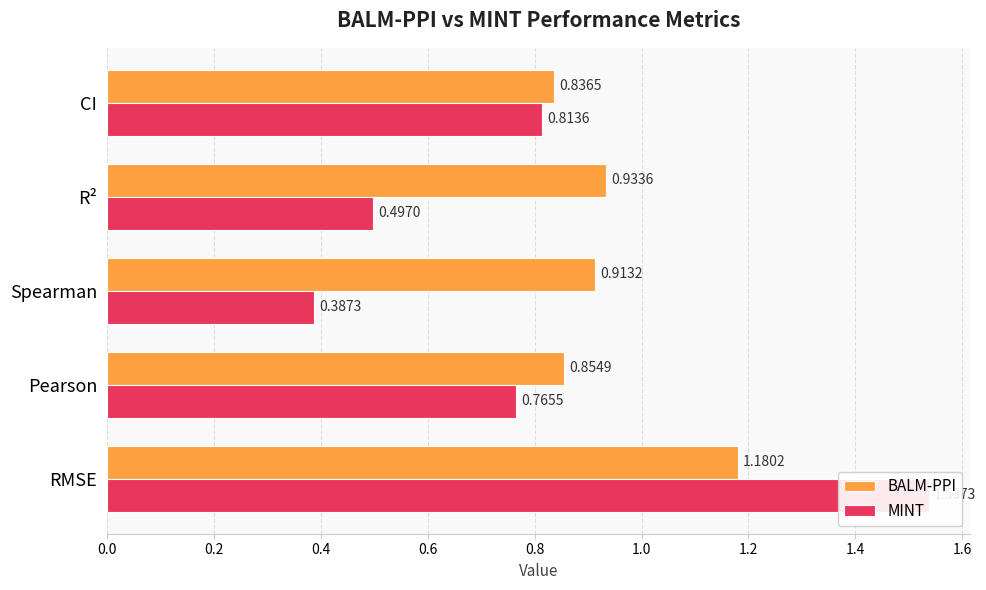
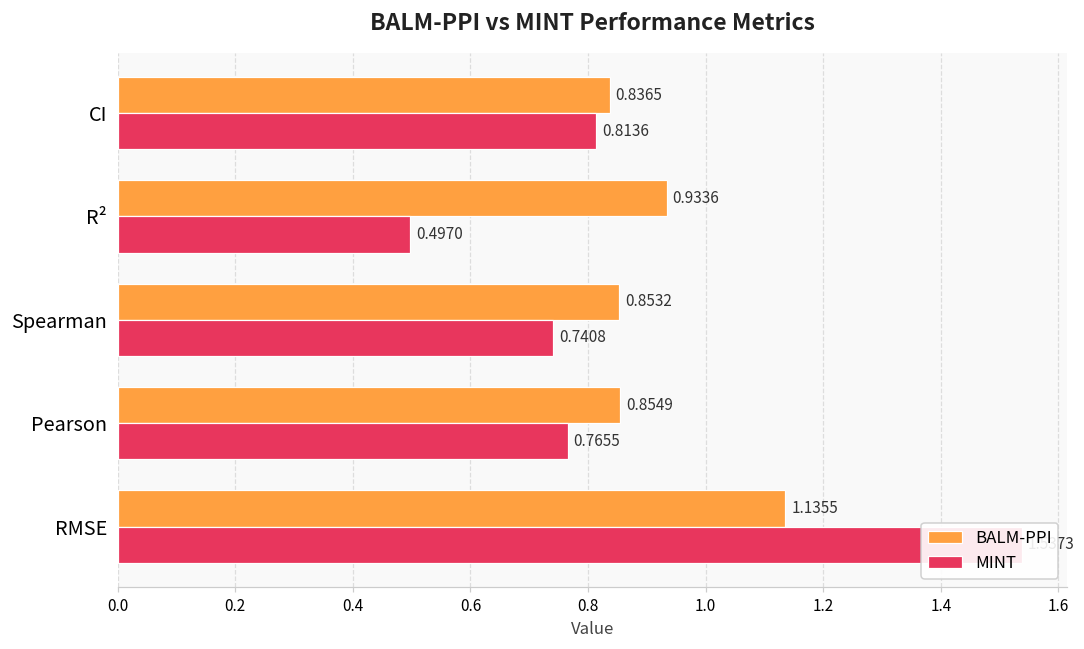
  {
    "BALM-PPI": {
      "CI": 0.8365,
      "R²": 0.9336,
-     "Spearman": 0.9132,
+     "Spearman": 0.8532,
      "Pearson": 0.8549,
-     "RMSE": 1.1802
+     "RMSE": 1.1355
    },
    "MINT": {
      "CI": 0.8136,
      "R²": 0.4970,
-     "Spearman": 0.3873,
+     "Spearman": 0.7408,
      "Pearson": 0.7655
    }
  }
